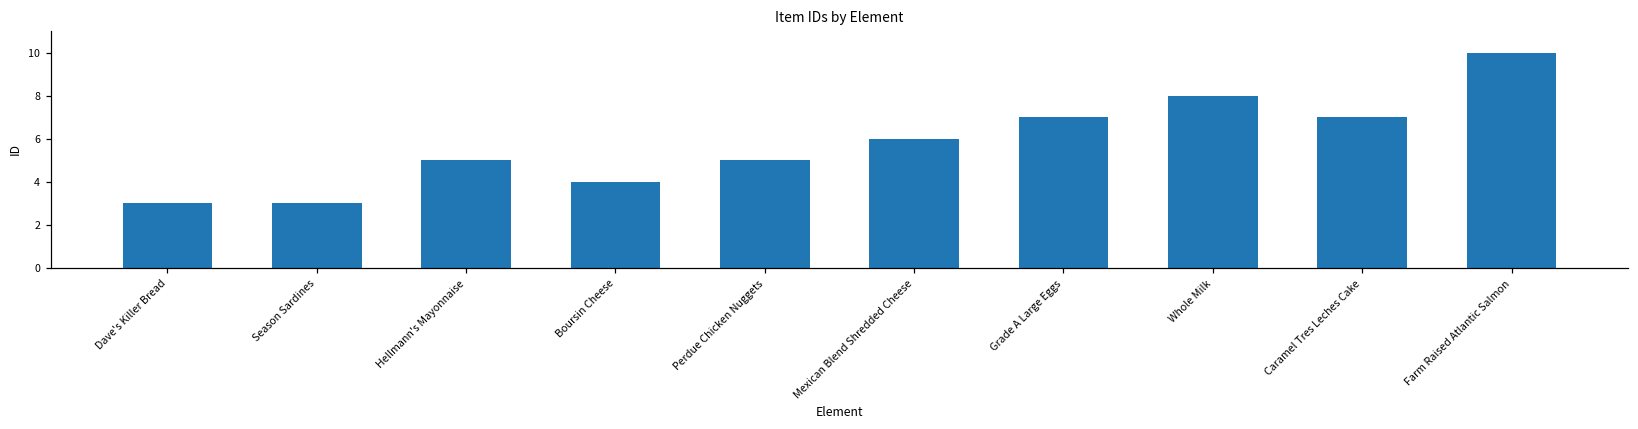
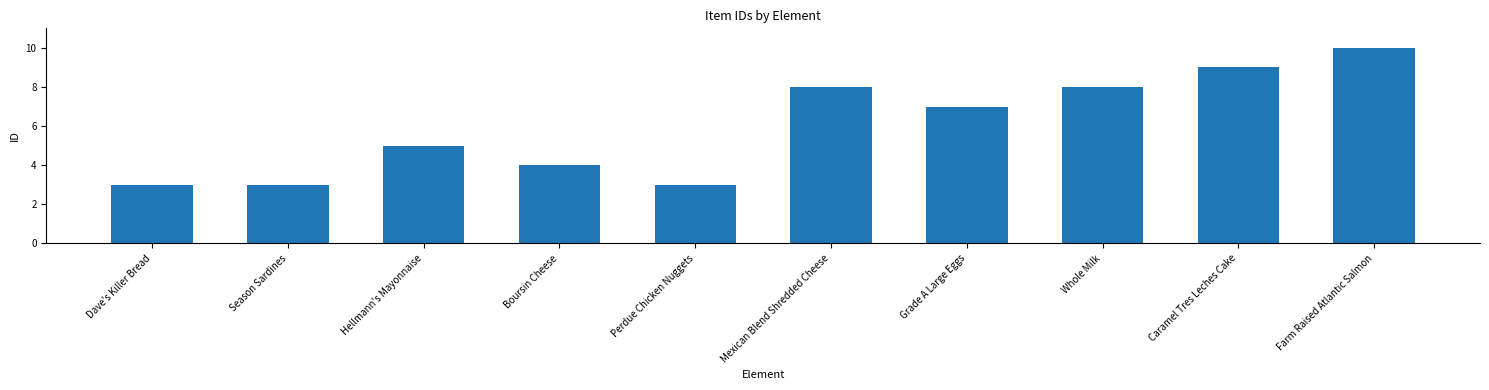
  {
    "Dave's Killer Bread": 3,
    "Season Sardines": 3,
    "Hellmann's Mayonnaise": 5,
    "Boursin Cheese": 4,
-   "Perdue Chicken Nuggets": 5,
-   "Mexican Blend Shredded Cheese": 6,
+   "Perdue Chicken Nuggets": 3,
+   "Mexican Blend Shredded Cheese": 8,
    "Grade A Large Eggs": 7,
    "Whole Milk": 8,
-   "Caramel Tres Leches Cake": 7,
+   "Caramel Tres Leches Cake": 9,
    "Farm Raised Atlantic Salmon": 10
  }
